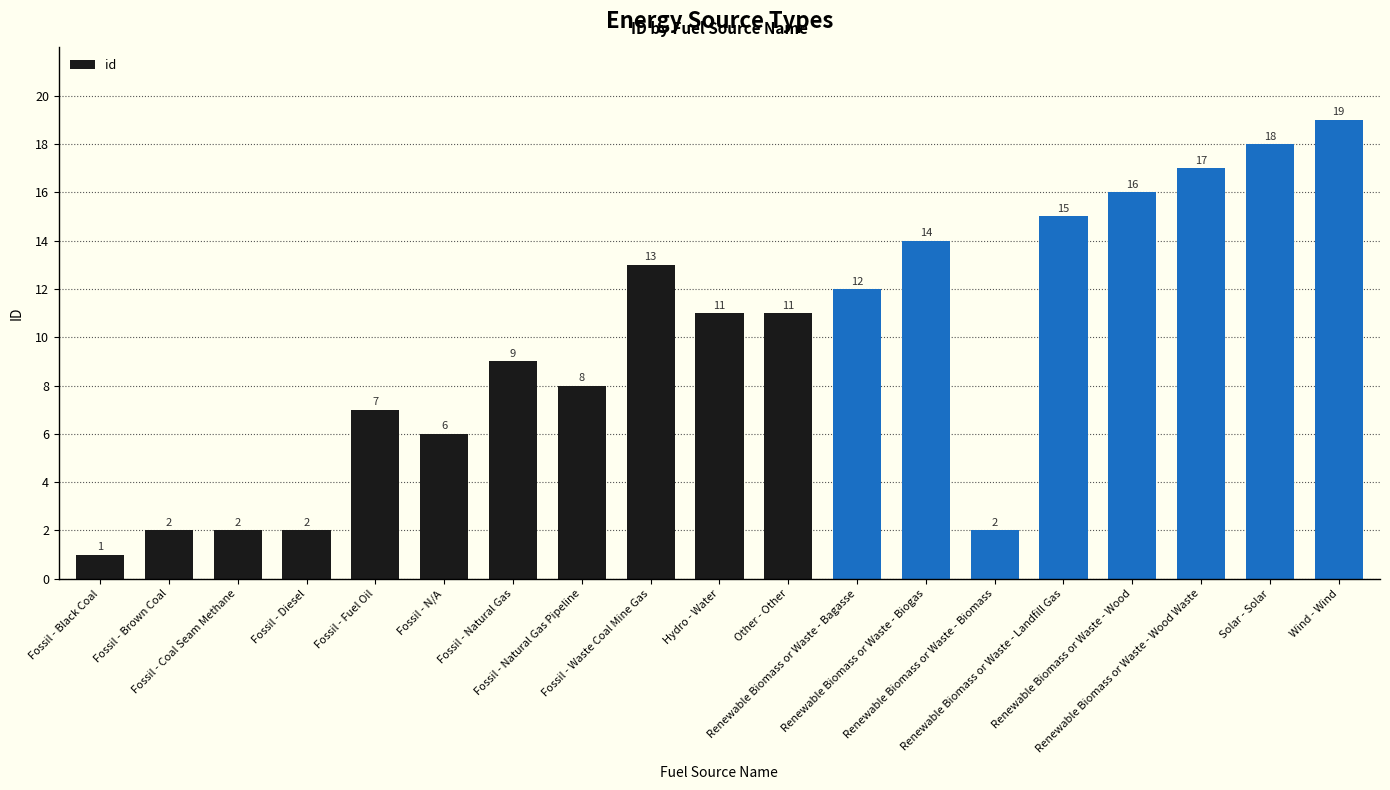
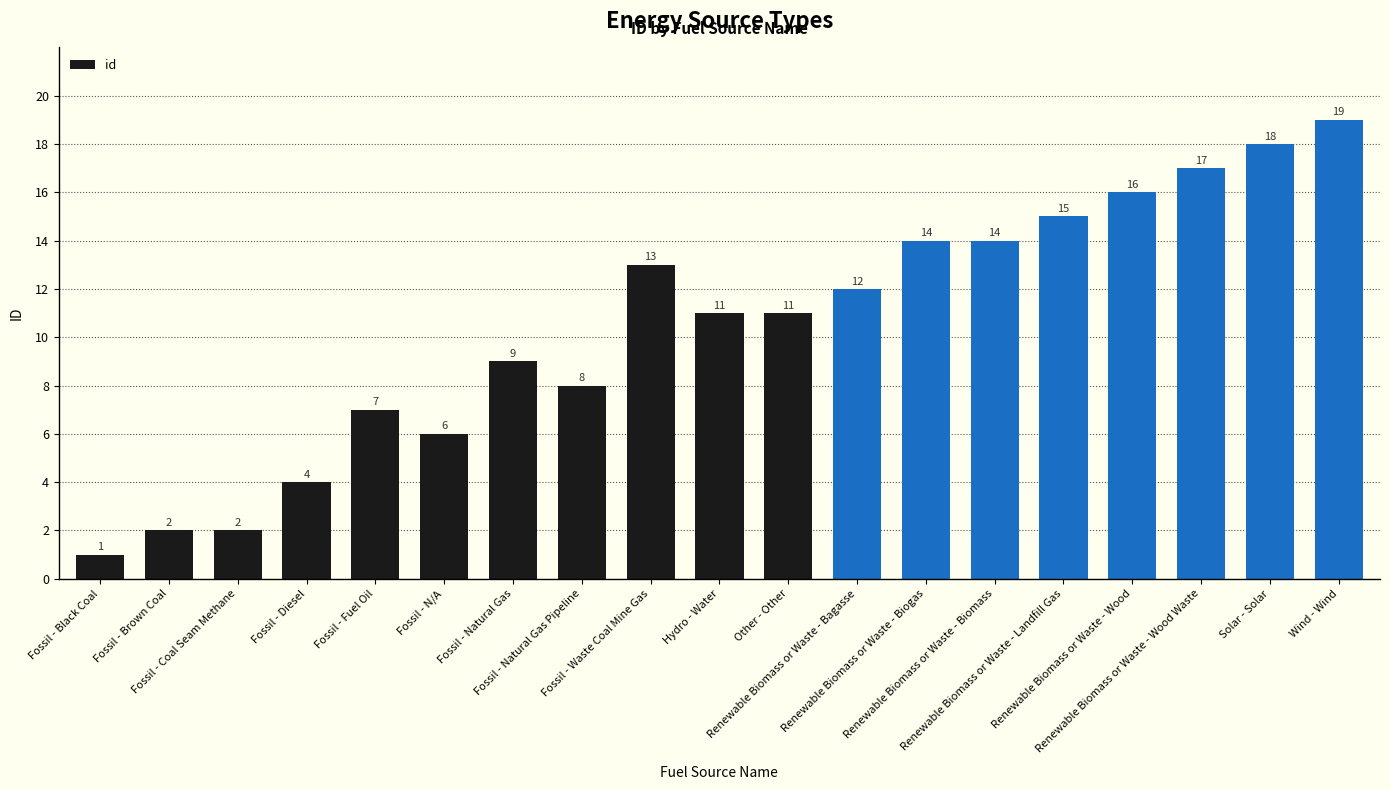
  {
    "Fossil - Black Coal": 1,
    "Fossil - Brown Coal": 2,
    "Fossil - Coal Seam Methane": 2,
-   "Fossil - Diesel": 2,
+   "Fossil - Diesel": 4,
    "Fossil - Fuel Oil": 7,
    "Fossil - N/A": 6,
    "Fossil - Natural Gas": 9,
    "Fossil - Natural Gas Pipeline": 8,
    "Fossil - Waste Coal Mine Gas": 13,
    "Hydro - Water": 11,
    "Other - Other": 11,
    "Renewable Biomass or Waste - Bagasse": 12,
    "Renewable Biomass or Waste - Biogas": 14,
-   "Renewable Biomass or Waste - Biomass": 2,
+   "Renewable Biomass or Waste - Biomass": 14,
    "Renewable Biomass or Waste - Landfill Gas": 15,
    "Renewable Biomass or Waste - Wood": 16,
    "Renewable Biomass or Waste - Wood Waste": 17,
    "Solar - Solar": 18,
    "Wind - Wind": 19
  }
